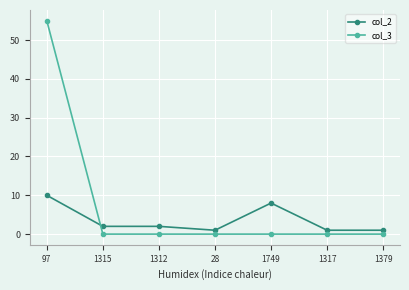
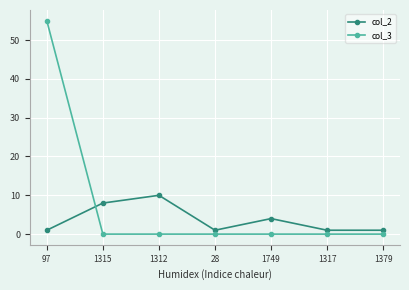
  {
    "col_2": {
-     "97": 10,
-     "1315": 2,
-     "1312": 2,
+     "97": 1,
+     "1315": 8,
+     "1312": 10,
      "28": 1,
-     "1749": 8,
+     "1749": 4,
      "1317": 1,
      "1379": 1
    },
    "col_3": {
      "97": 55,
      "1315": 0,
      "1312": 0,
      "28": 0,
      "1749": 0,
      "1317": 0,
      "1379": 0
    }
  }
